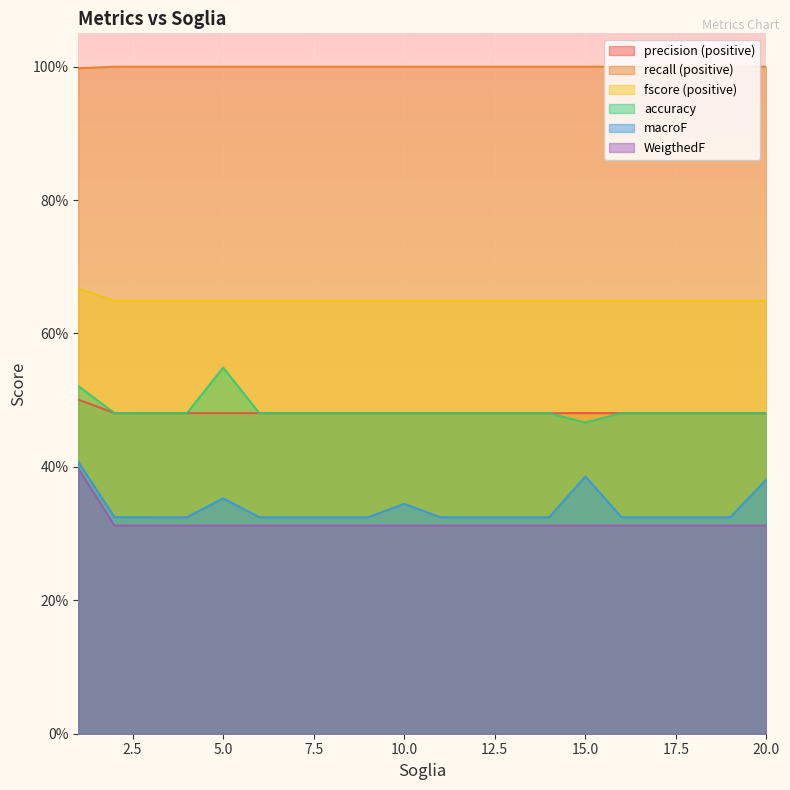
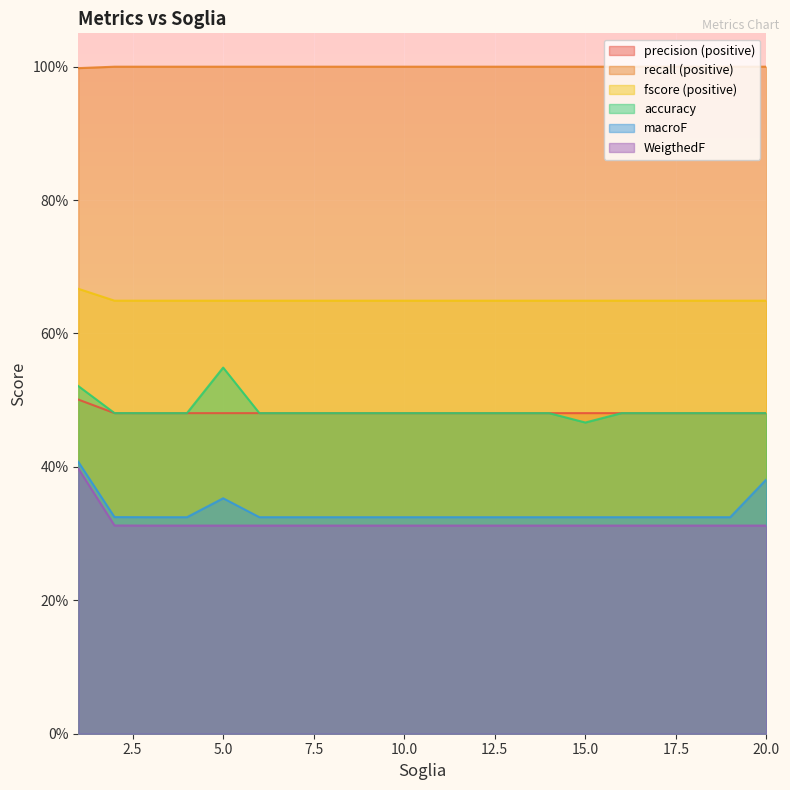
  {
    "accuracy": {
      "5.0": "55%",
      "15.0": "47%"
    },
    "macroF": {
      "5.0": "35%",
-     "10.0": "34%",
-     "15.0": "39%",
+     "10.0": "32%",
+     "15.0": "32%",
      "20.0": "38%"
    },
    "WeigthedF": {
      "5.0": "31%",
      "10.0": "31%",
      "15.0": "31%",
      "20.0": "31%"
    }
  }
